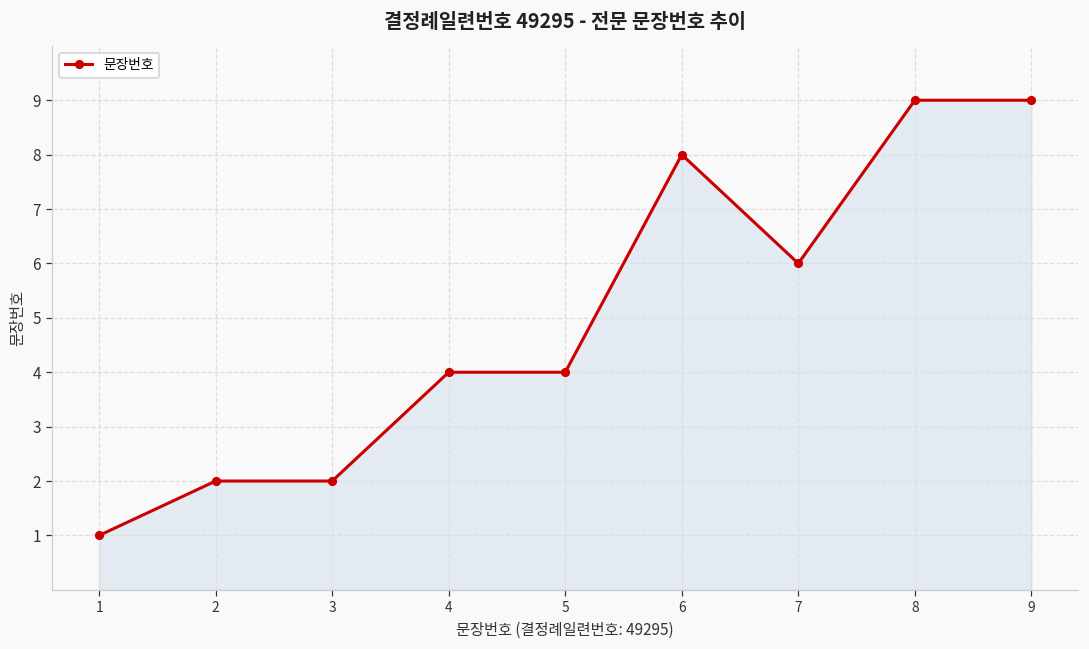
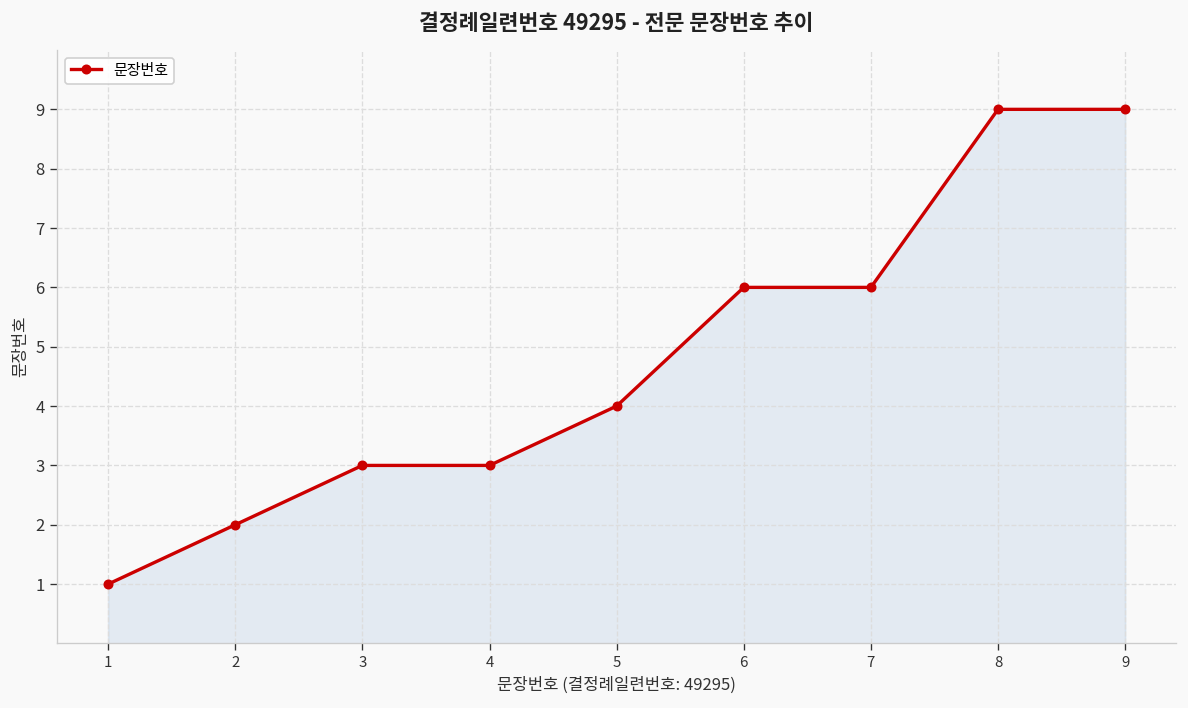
  {
    "1": 1,
    "2": 2,
-   "3": 2,
-   "4": 4,
+   "3": 3,
+   "4": 3,
    "5": 4,
-   "6": 8,
+   "6": 6,
    "7": 6,
    "8": 9,
    "9": 9
  }
